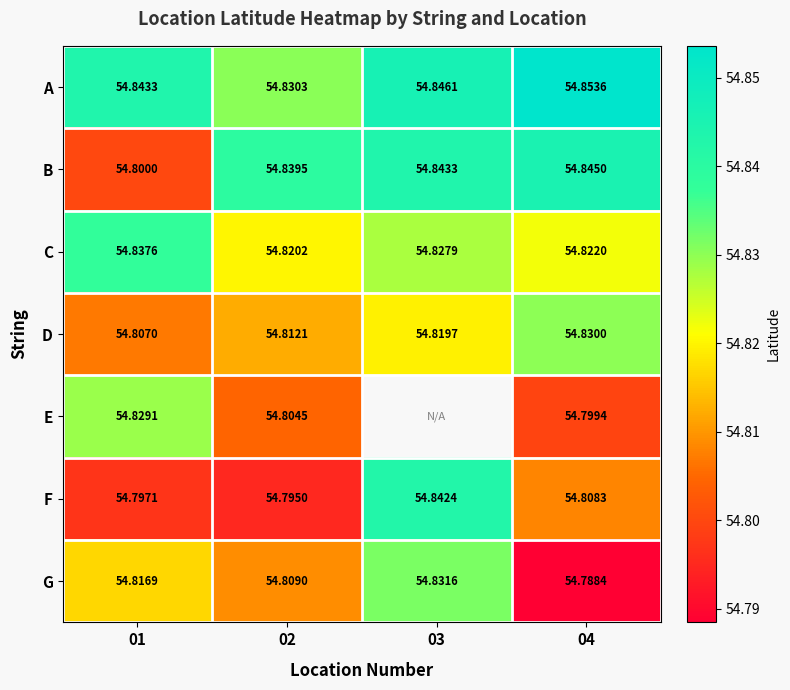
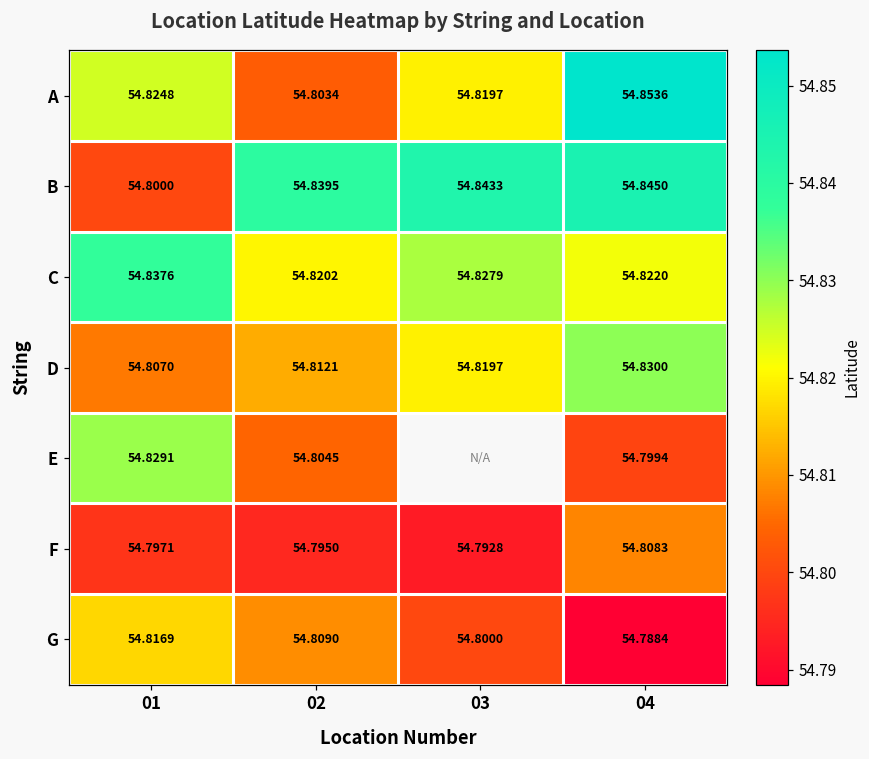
  {
    "A": {
-     "01": 54.8433,
-     "02": 54.8303,
-     "03": 54.8461,
+     "01": 54.8248,
+     "02": 54.8034,
+     "03": 54.8197,
      "04": 54.8536
    },
    "B": {
      "01": 54.8000,
      "02": 54.8395,
      "03": 54.8433,
      "04": 54.8450
    },
    "C": {
      "01": 54.8376,
      "02": 54.8202,
      "03": 54.8279,
      "04": 54.8220
    },
    "D": {
      "01": 54.8070,
      "02": 54.8121,
      "03": 54.8197,
      "04": 54.8300
    },
    "E": {
      "01": 54.8291,
      "02": 54.8045,
      "04": 54.7994
    },
    "F": {
      "01": 54.7971,
      "02": 54.7950,
-     "03": 54.8424,
+     "03": 54.7928,
      "04": 54.8083
    },
    "G": {
      "01": 54.8169,
      "02": 54.8090,
-     "03": 54.8316,
+     "03": 54.8000,
      "04": 54.7884
    }
  }
